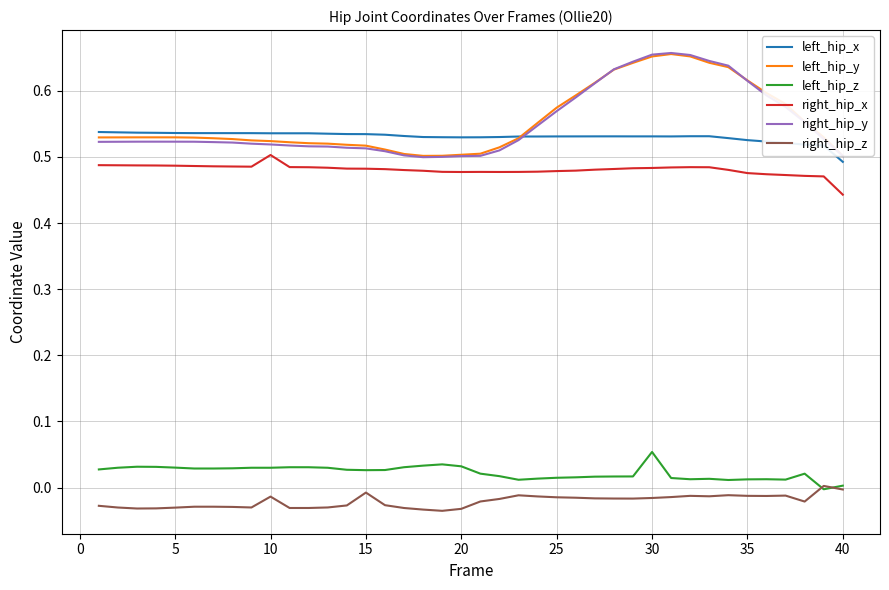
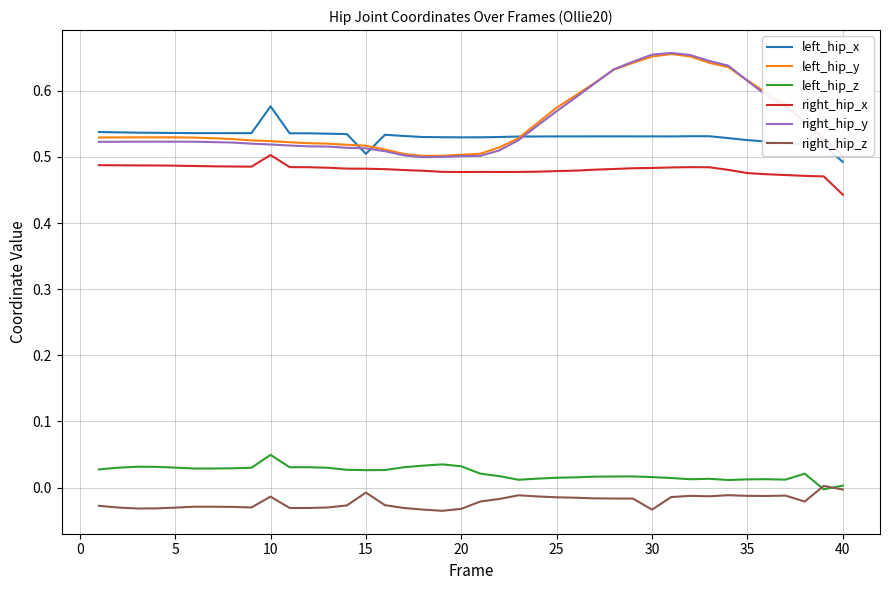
  {
    "left_hip_x": {
      "5": 0.54,
-     "10": 0.54,
-     "15": 0.53,
+     "10": 0.58,
+     "15": 0.50,
      "20": 0.53,
      "25": 0.53,
      "30": 0.53,
      "35": 0.53,
      "40": 0.49
    },
    "left_hip_y": {
      "5": 0.53,
      "10": 0.52,
      "15": 0.52,
      "25": 0.57
    },
    "left_hip_z": {
      "5": 0.03,
-     "10": 0.03,
+     "10": 0.05,
      "15": 0.03,
      "20": 0.03,
      "25": 0.01,
-     "30": 0.05,
+     "30": 0.02,
      "35": 0.01,
      "40": 0.00
    },
    "right_hip_x": {
      "5": 0.49,
      "10": 0.50,
      "15": 0.48,
      "20": 0.48,
      "25": 0.48,
      "30": 0.48,
      "35": 0.48,
      "40": 0.44
    },
    "right_hip_y": {
      "5": 0.52,
      "10": 0.52,
      "15": 0.51,
      "25": 0.57
    },
    "right_hip_z": {
      "5": -0.03,
      "10": -0.01,
      "15": -0.01,
      "20": -0.03,
      "25": -0.01,
-     "30": -0.02,
+     "30": -0.03,
      "35": -0.01,
      "40": 0.00
    }
  }
